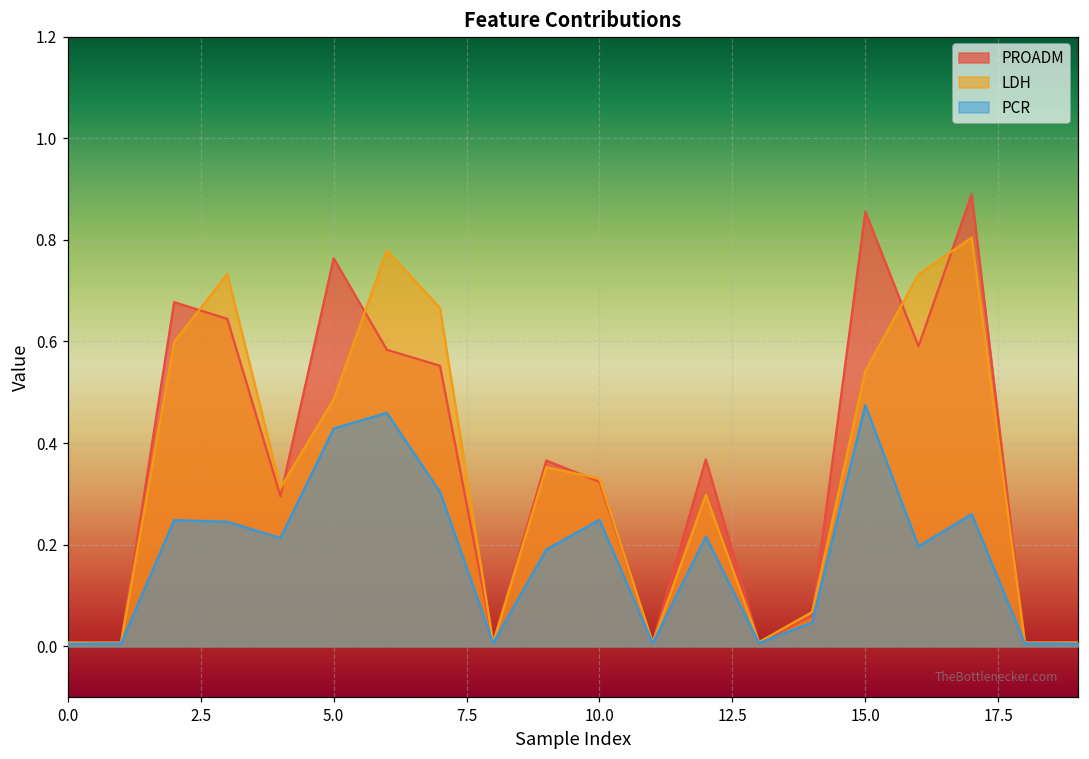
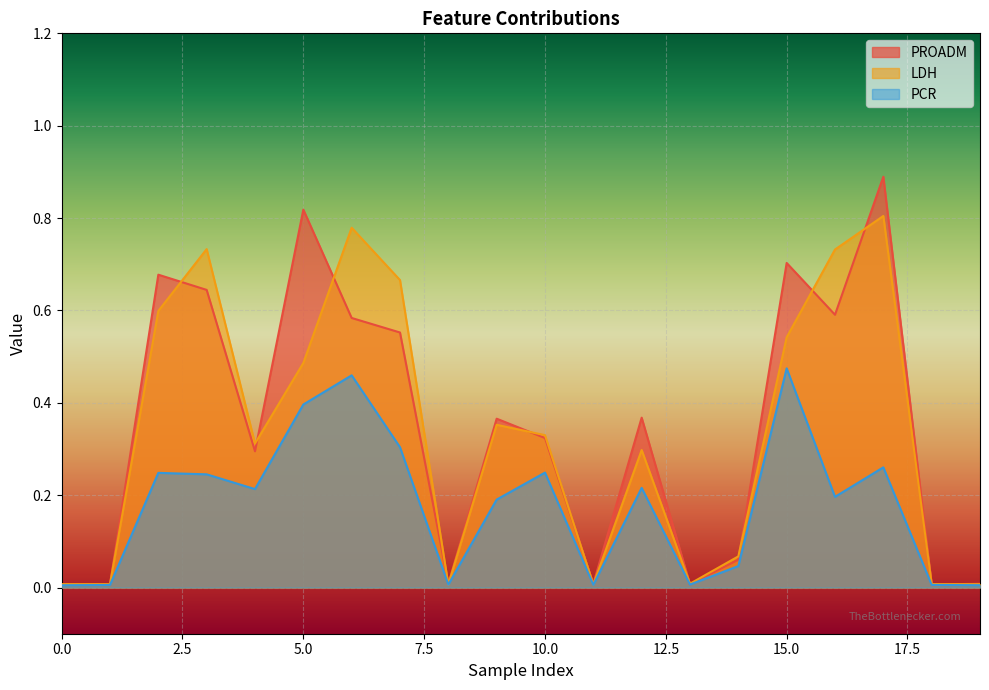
  {
    "PROADM": {
-     "5.0": 0.76,
+     "5.0": 0.82,
      "10.0": 0.32,
-     "15.0": 0.86
+     "15.0": 0.70
    },
    "LDH": {
      "5.0": 0.49,
      "10.0": 0.33,
      "15.0": 0.54
    },
    "PCR": {
-     "5.0": 0.43,
+     "5.0": 0.40,
      "10.0": 0.25,
      "15.0": 0.47
    }
  }
